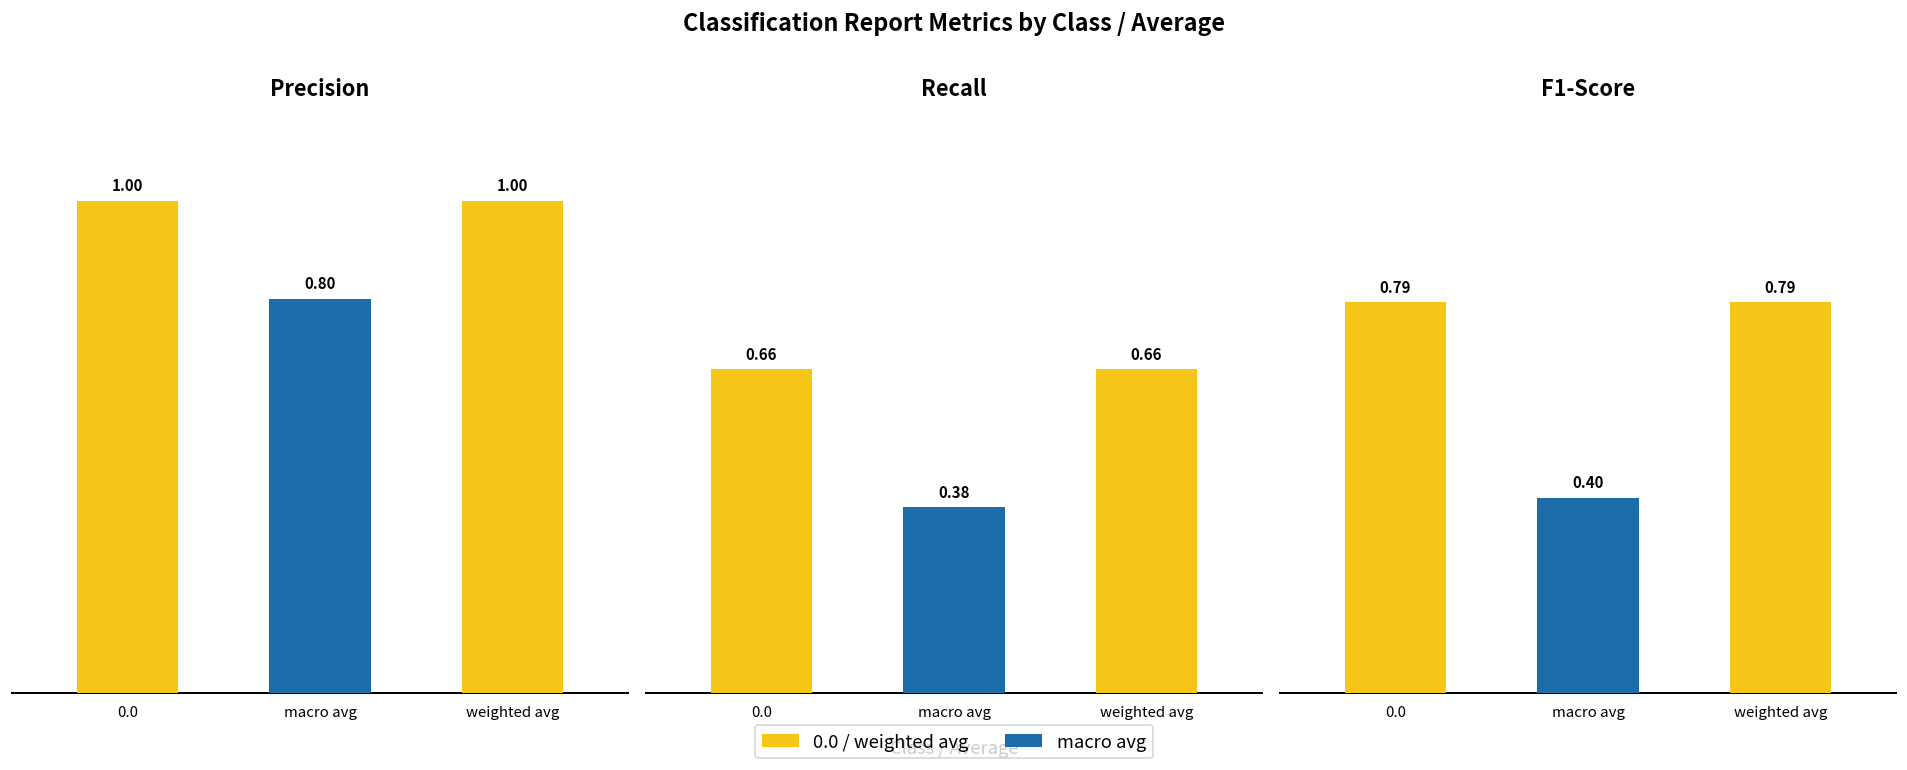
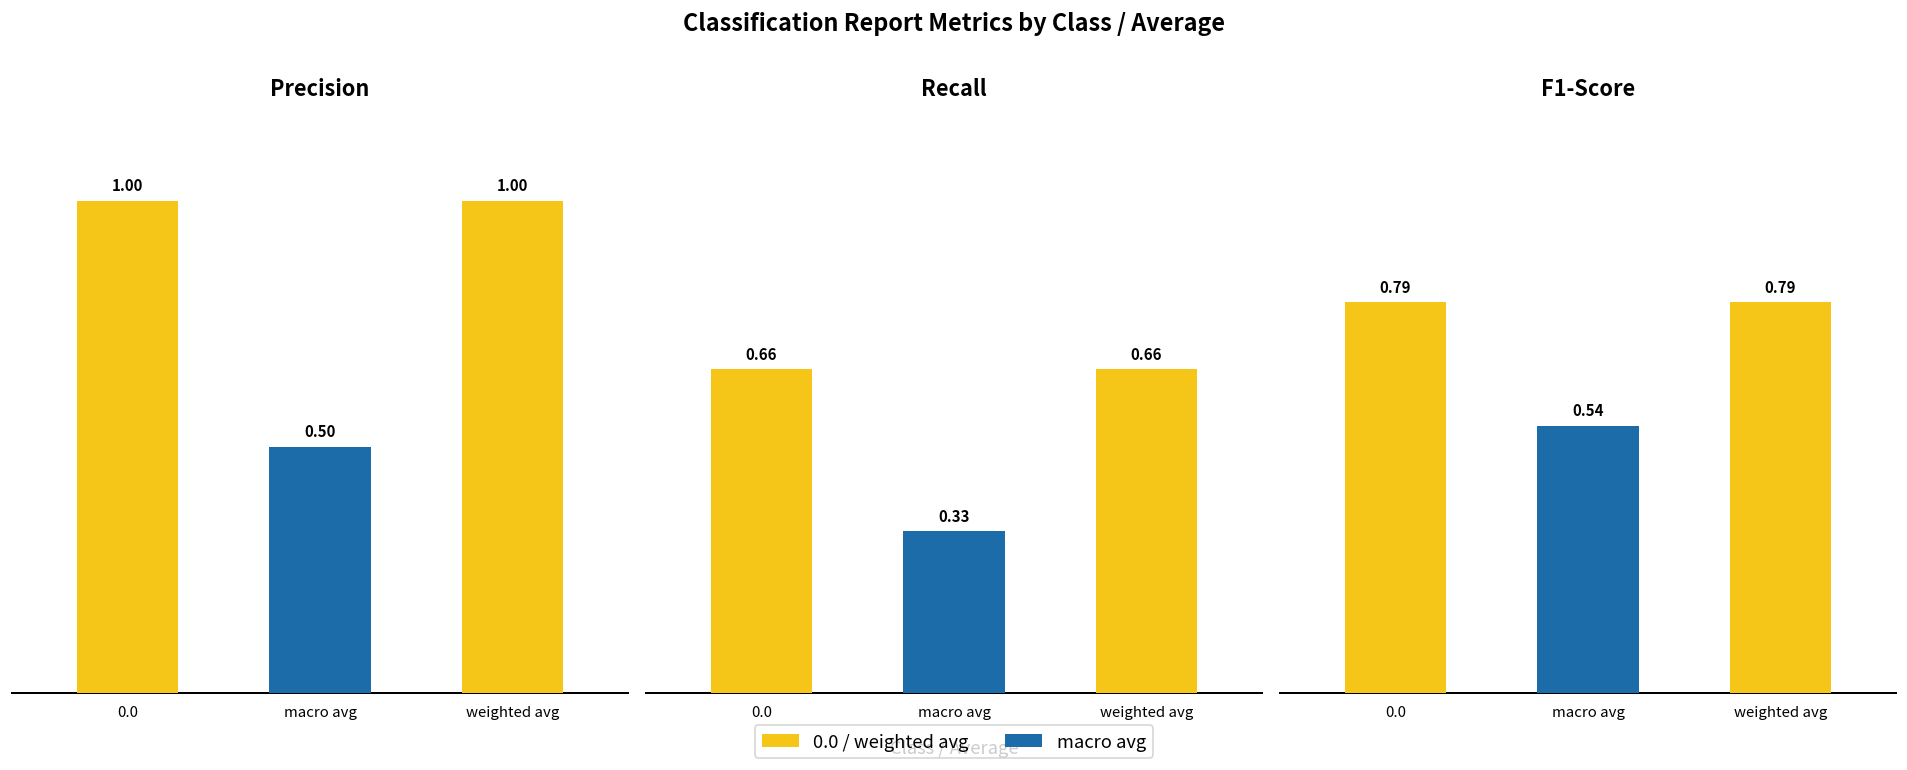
  {
    "Precision": {
      "0.0": 1.00,
-     "macro avg": 0.80,
+     "macro avg": 0.50,
      "weighted avg": 1.00
    },
    "Recall": {
      "0.0": 0.66,
-     "macro avg": 0.38,
+     "macro avg": 0.33,
      "weighted avg": 0.66
    },
    "F1-Score": {
      "0.0": 0.79,
-     "macro avg": 0.40,
+     "macro avg": 0.54,
      "weighted avg": 0.79
    }
  }
